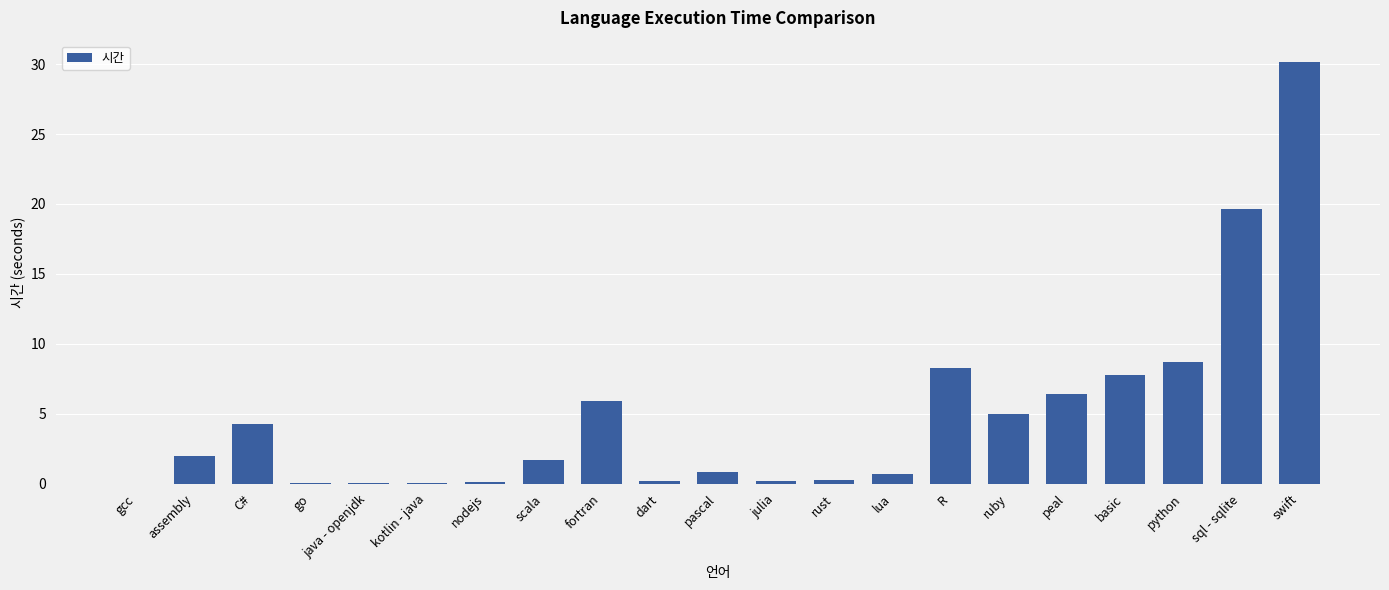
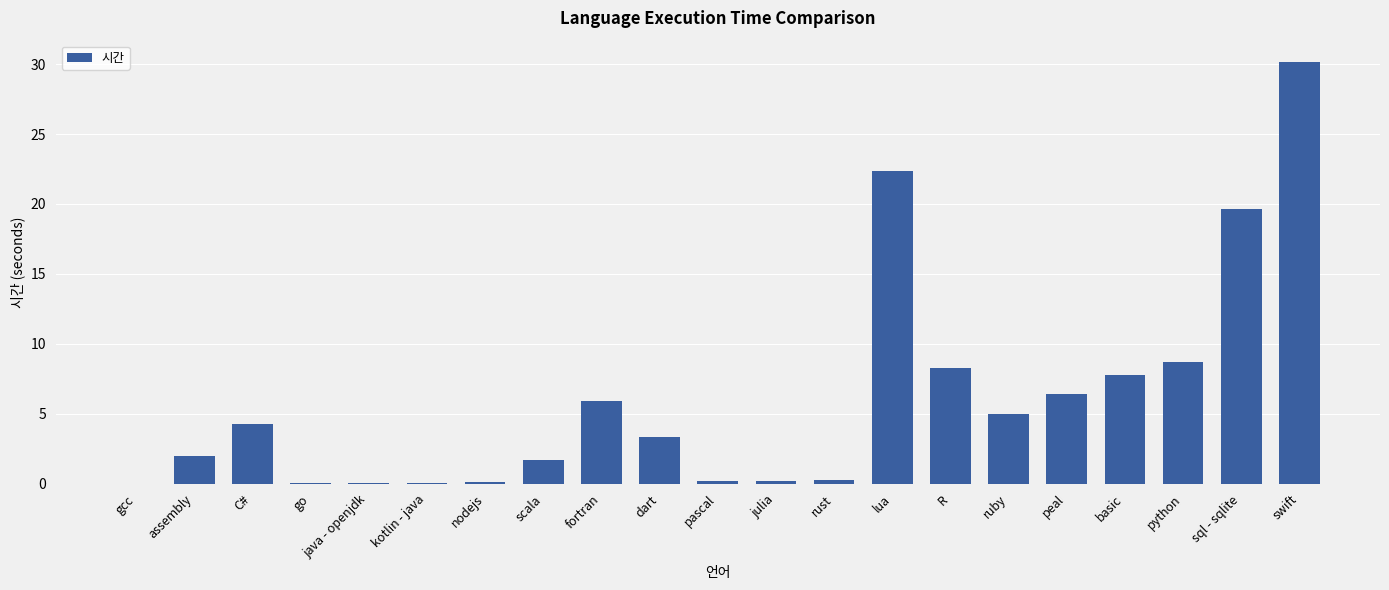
  {
    "gcc": 0.0,
    "assembly": 2.0,
    "C#": 4.3,
    "scala": 1.7,
    "fortran": 5.9,
-   "dart": 0.2,
-   "pascal": 0.8,
+   "dart": 3.3,
+   "pascal": 0.2,
    "julia": 0.2,
    "rust": 0.3,
-   "lua": 0.7,
+   "lua": 22.3,
    "R": 8.2,
    "ruby": 5.0,
    "peal": 6.4,
    "basic": 7.8,
    "python": 8.7,
    "sql - sqlite": 19.6,
    "swift": 30.2
  }
